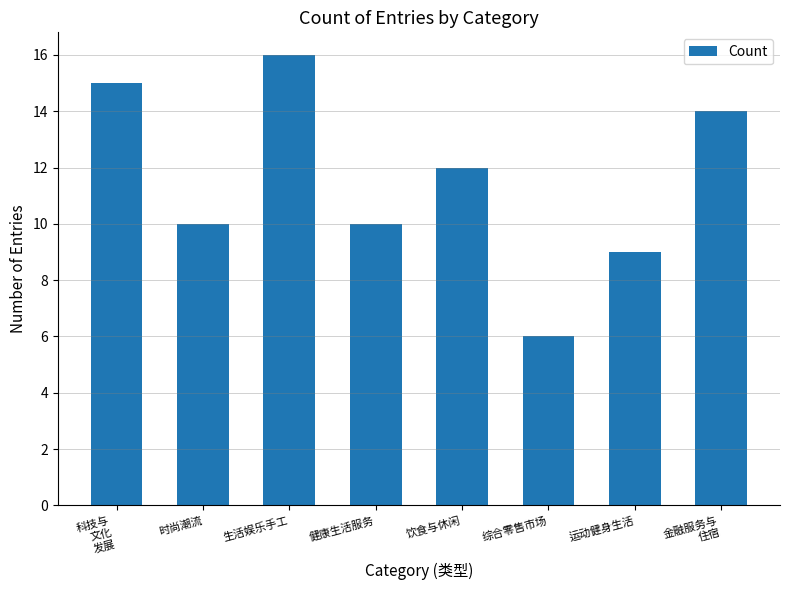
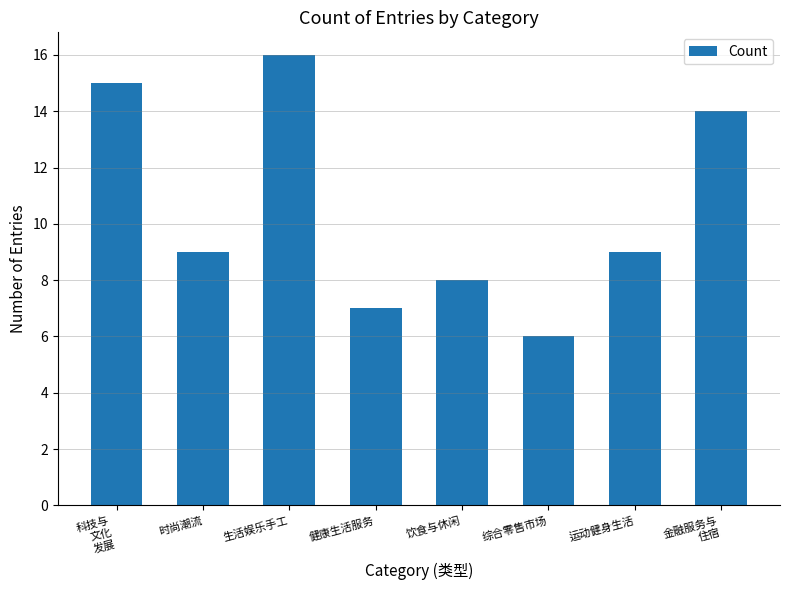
  {
    "科技与 文化 发展": 15,
-   "时尚潮流": 10,
+   "时尚潮流": 9,
    "生活娱乐手工": 16,
-   "健康生活服务": 10,
-   "饮食与休闲": 12,
+   "健康生活服务": 7,
+   "饮食与休闲": 8,
    "综合零售市场": 6,
    "运动健身生活": 9,
    "金融服务与 住宿": 14
  }
